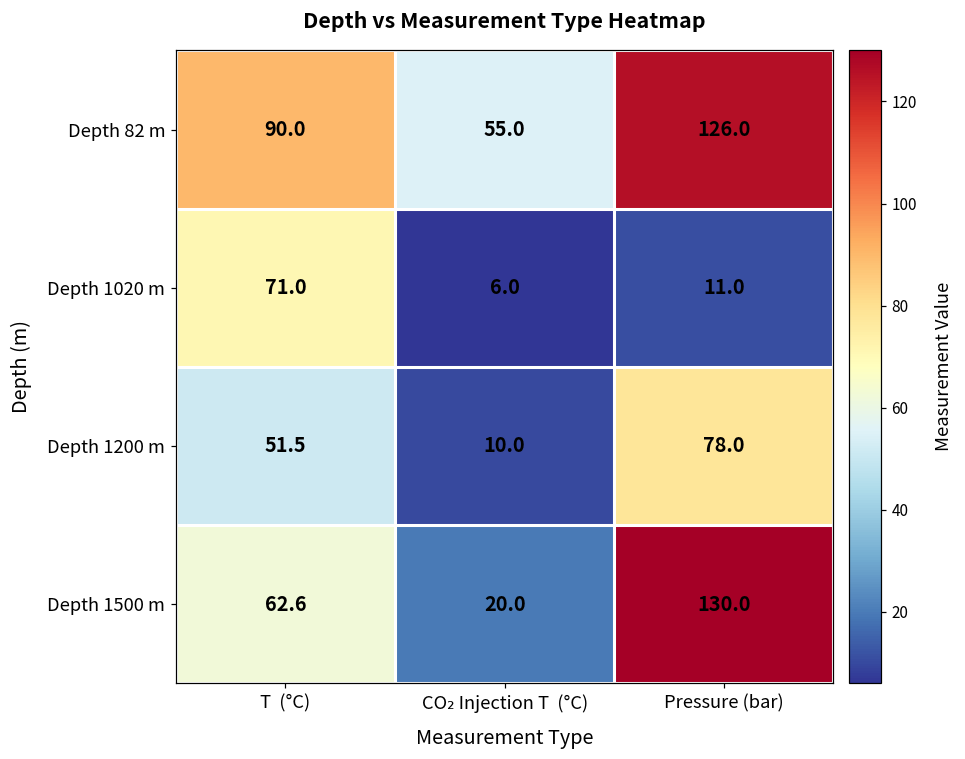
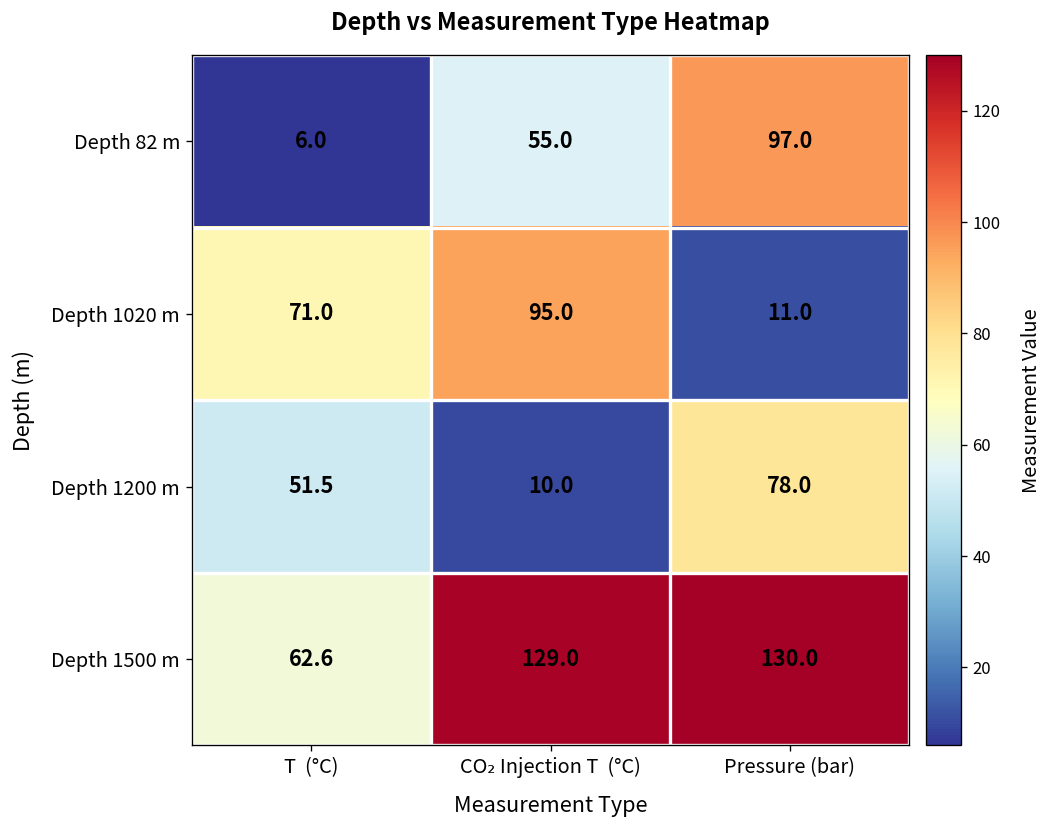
  {
    "Depth 82 m": {
-     "T (°C)": 90.0,
+     "T (°C)": 6.0,
      "CO₂ Injection T (°C)": 55.0,
-     "Pressure (bar)": 126.0
+     "Pressure (bar)": 97.0
    },
    "Depth 1020 m": {
      "T (°C)": 71.0,
-     "CO₂ Injection T (°C)": 6.0,
+     "CO₂ Injection T (°C)": 95.0,
      "Pressure (bar)": 11.0
    },
    "Depth 1200 m": {
      "T (°C)": 51.5,
      "CO₂ Injection T (°C)": 10.0,
      "Pressure (bar)": 78.0
    },
    "Depth 1500 m": {
      "T (°C)": 62.6,
-     "CO₂ Injection T (°C)": 20.0,
+     "CO₂ Injection T (°C)": 129.0,
      "Pressure (bar)": 130.0
    }
  }
